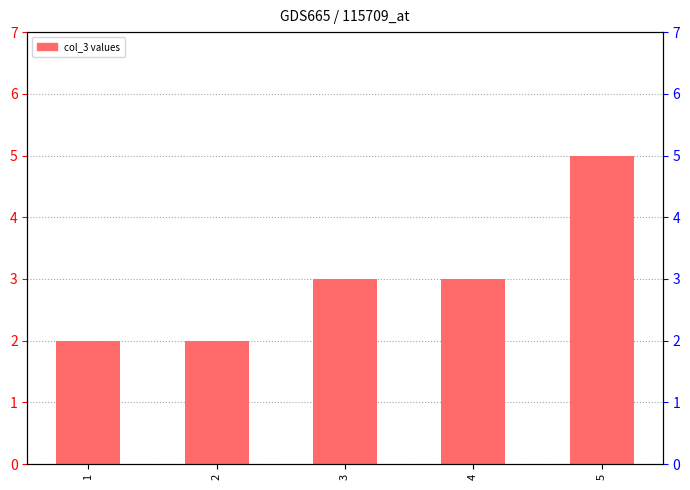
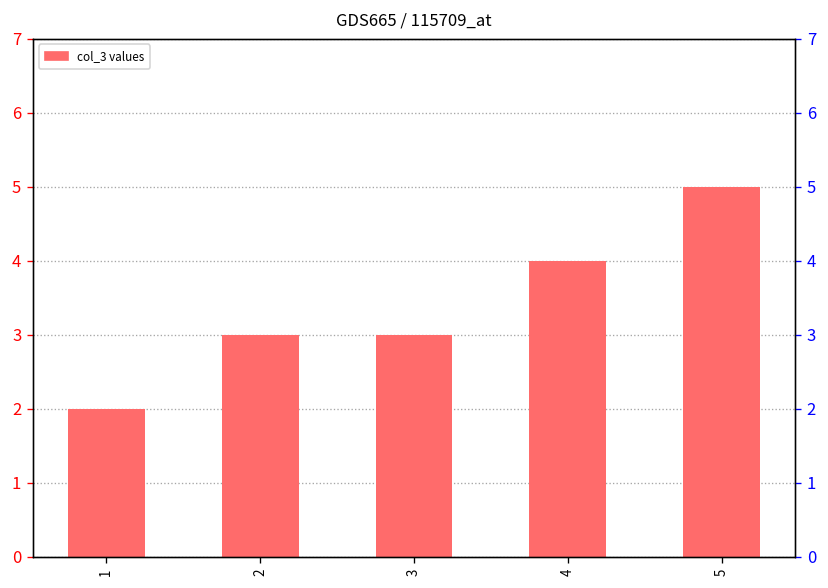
  {
    "1": 2,
-   "2": 2,
+   "2": 3,
    "3": 3,
-   "4": 3,
+   "4": 4,
    "5": 5
  }
